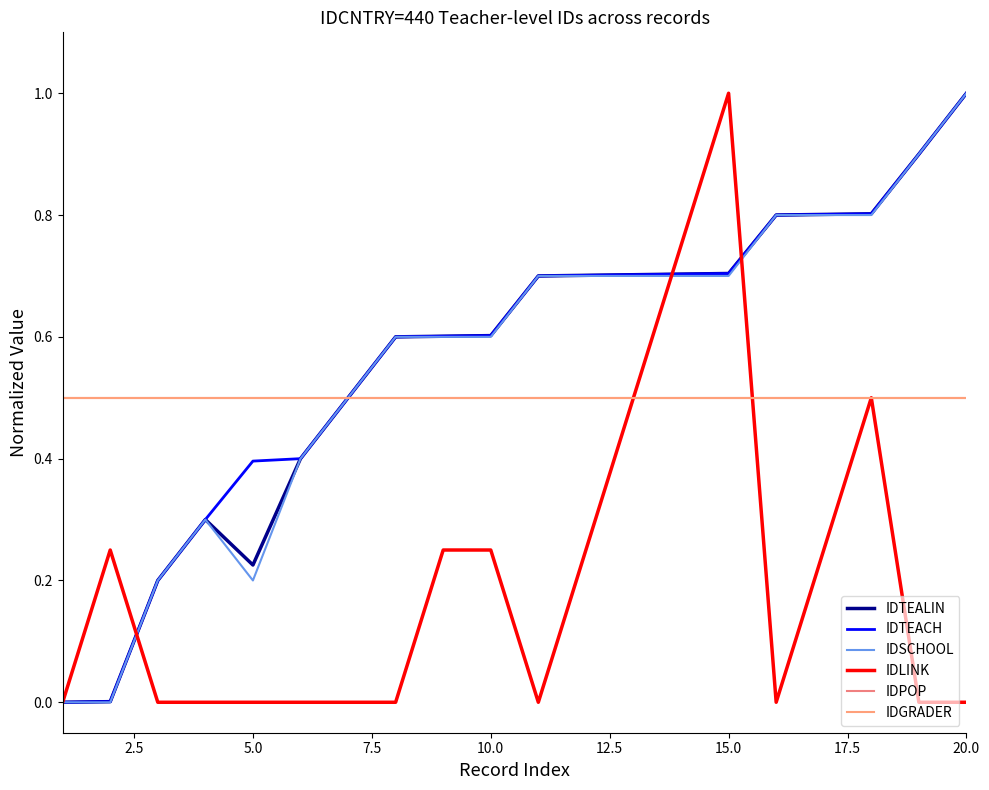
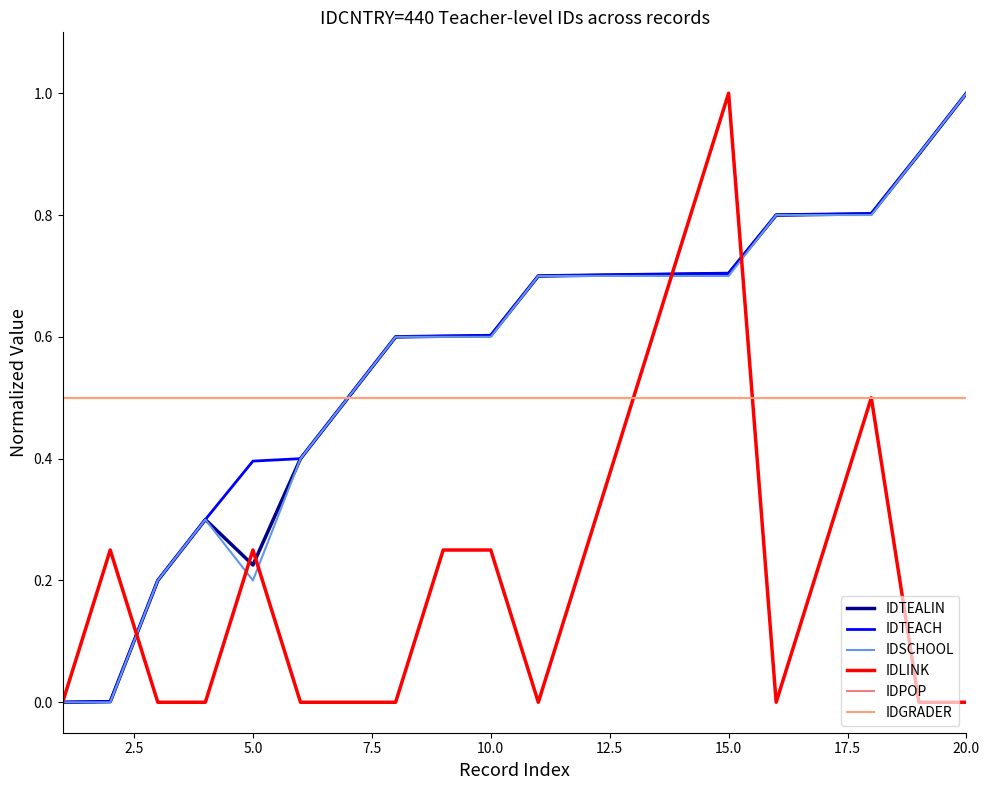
  {
    "IDTEALIN": {
      "5.0": 0.23
    },
    "IDTEACH": {
      "5.0": 0.40
    },
    "IDSCHOOL": {
      "5.0": 0.20
    },
    "IDLINK": {
-     "5.0": 0.00,
+     "5.0": 0.25,
      "10.0": 0.25,
      "15.0": 1.00,
      "20.0": 0.00
    },
    "IDGRADER": {
      "5.0": 0.50,
      "10.0": 0.50,
      "15.0": 0.50,
      "20.0": 0.50
    }
  }
